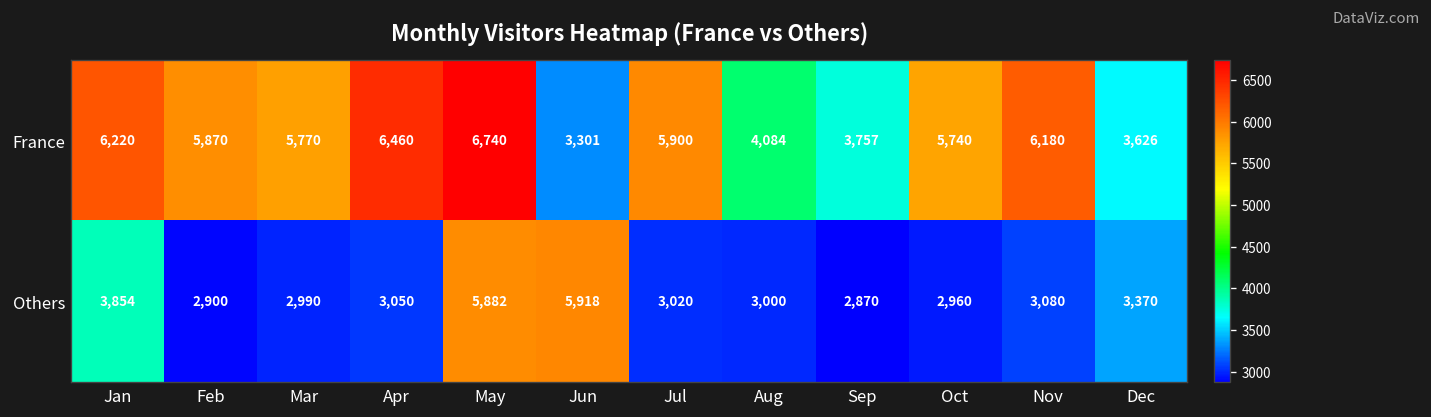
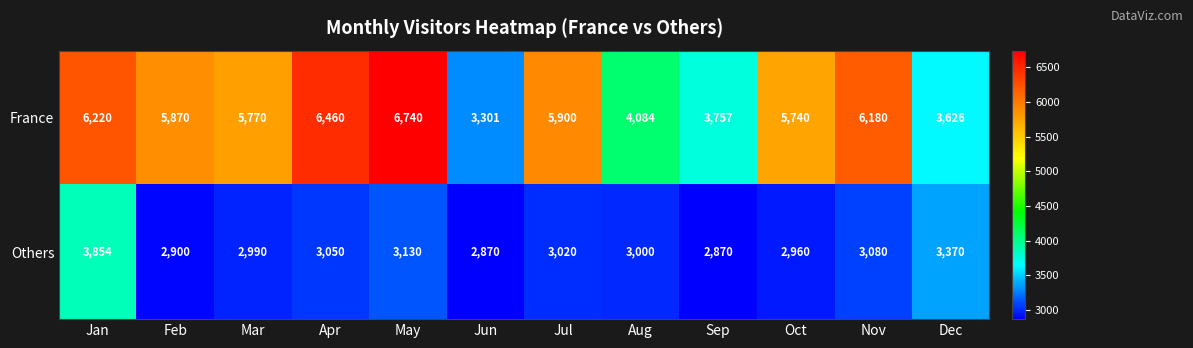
  {
    "France": {
      "Jan": "6,220",
      "Feb": "5,870",
      "Mar": "5,770",
      "Apr": "6,460",
      "May": "6,740",
      "Jun": "3,301",
      "Jul": "5,900",
      "Aug": "4,084",
      "Sep": "3,757",
      "Oct": "5,740",
      "Nov": "6,180",
      "Dec": "3,626"
    },
    "Others": {
      "Jan": "3,854",
      "Feb": "2,900",
      "Mar": "2,990",
      "Apr": "3,050",
-     "May": "5,882",
-     "Jun": "5,918",
+     "May": "3,130",
+     "Jun": "2,870",
      "Jul": "3,020",
      "Aug": "3,000",
      "Sep": "2,870",
      "Oct": "2,960",
      "Nov": "3,080",
      "Dec": "3,370"
    }
  }
